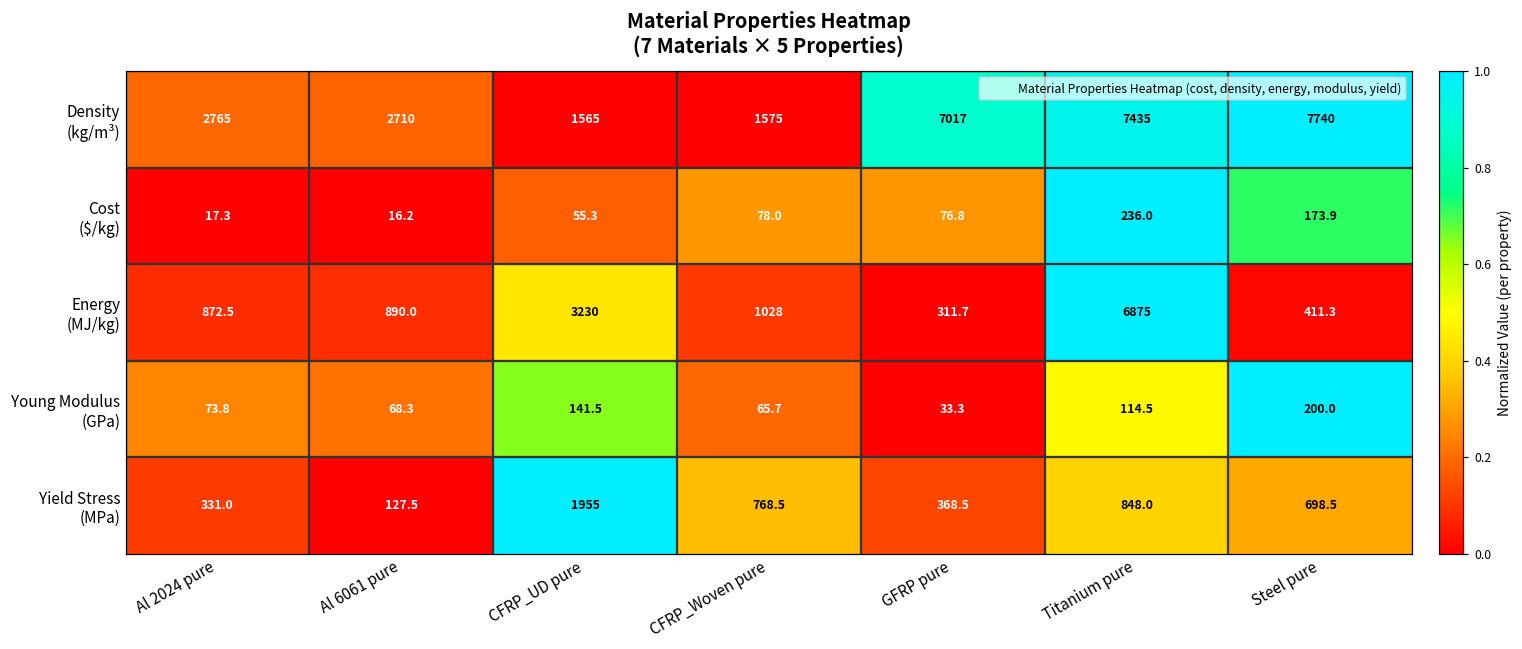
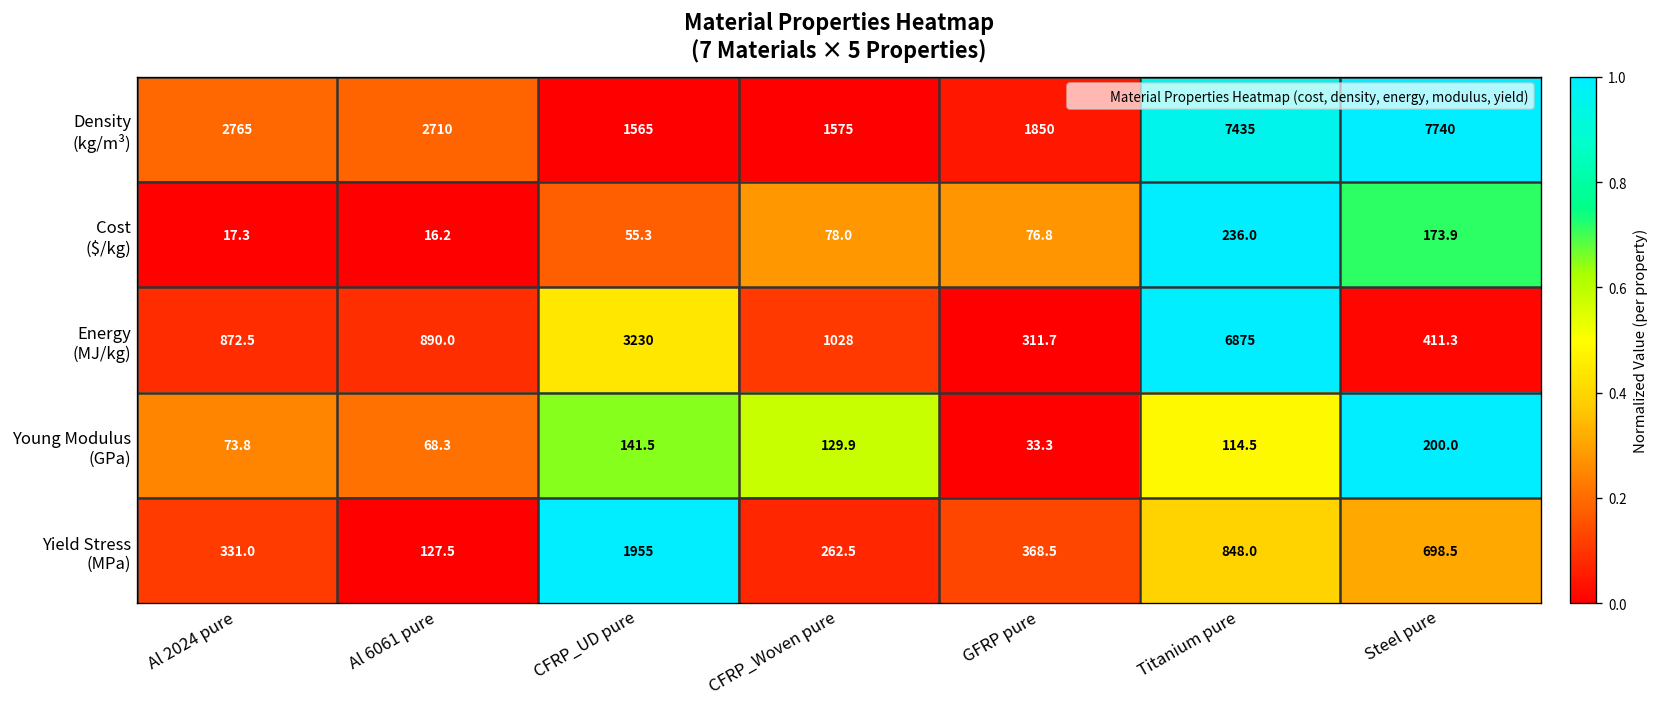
  {
    "Density (kg/m³)": {
      "Al 2024 pure": 2765,
      "Al 6061 pure": 2710,
      "CFRP_UD pure": 1565,
      "CFRP_Woven pure": 1575,
-     "GFRP pure": 7017,
+     "GFRP pure": 1850,
      "Titanium pure": 7435,
      "Steel pure": 7740
    },
    "Cost ($/kg)": {
      "Al 2024 pure": 17.3,
      "Al 6061 pure": 16.2,
      "CFRP_UD pure": 55.3,
      "CFRP_Woven pure": 78.0,
      "GFRP pure": 76.8,
      "Titanium pure": 236.0,
      "Steel pure": 173.9
    },
    "Energy (MJ/kg)": {
      "Al 2024 pure": 872.5,
      "Al 6061 pure": 890.0,
      "CFRP_UD pure": 3230,
      "CFRP_Woven pure": 1028,
      "GFRP pure": 311.7,
      "Titanium pure": 6875,
      "Steel pure": 411.3
    },
    "Young Modulus (GPa)": {
      "Al 2024 pure": 73.8,
      "Al 6061 pure": 68.3,
      "CFRP_UD pure": 141.5,
-     "CFRP_Woven pure": 65.7,
+     "CFRP_Woven pure": 129.9,
      "GFRP pure": 33.3,
      "Titanium pure": 114.5,
      "Steel pure": 200.0
    },
    "Yield Stress (MPa)": {
      "Al 2024 pure": 331.0,
      "Al 6061 pure": 127.5,
      "CFRP_UD pure": 1955,
-     "CFRP_Woven pure": 768.5,
+     "CFRP_Woven pure": 262.5,
      "GFRP pure": 368.5,
      "Titanium pure": 848.0,
      "Steel pure": 698.5
    }
  }
